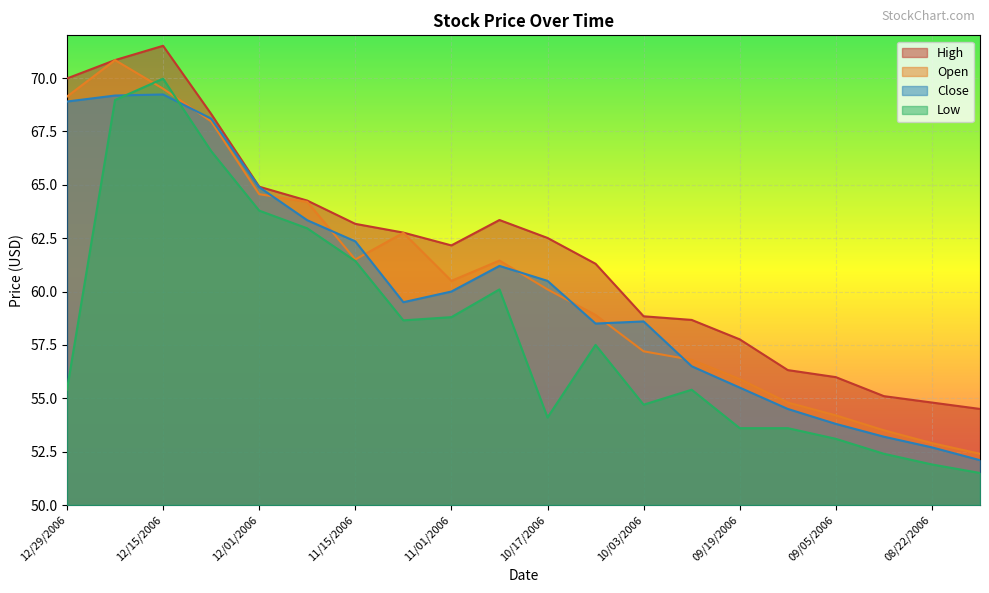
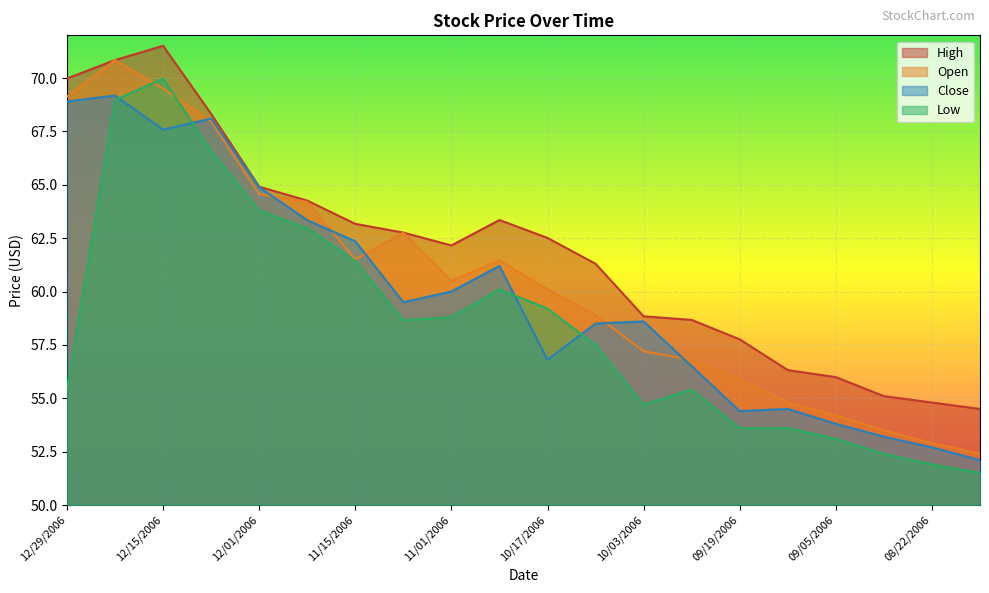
  {
    "Close": {
      "12/29/2006": 68.9,
-     "12/15/2006": 69.2,
+     "12/15/2006": 67.6,
      "11/15/2006": 62.4,
      "11/01/2006": 60.0,
-     "10/17/2006": 60.5,
+     "10/17/2006": 56.8,
      "10/03/2006": 58.6,
-     "09/19/2006": 55.5,
+     "09/19/2006": 54.4,
      "09/05/2006": 53.8,
      "08/22/2006": 52.7
    },
    "Low": {
      "12/29/2006": 55.4,
      "12/15/2006": 70.0,
      "12/01/2006": 63.8,
      "11/01/2006": 58.8,
-     "10/17/2006": 54.1,
+     "10/17/2006": 59.2,
      "10/03/2006": 54.7,
      "09/19/2006": 53.6,
      "09/05/2006": 53.1,
      "08/22/2006": 51.9
    }
  }
